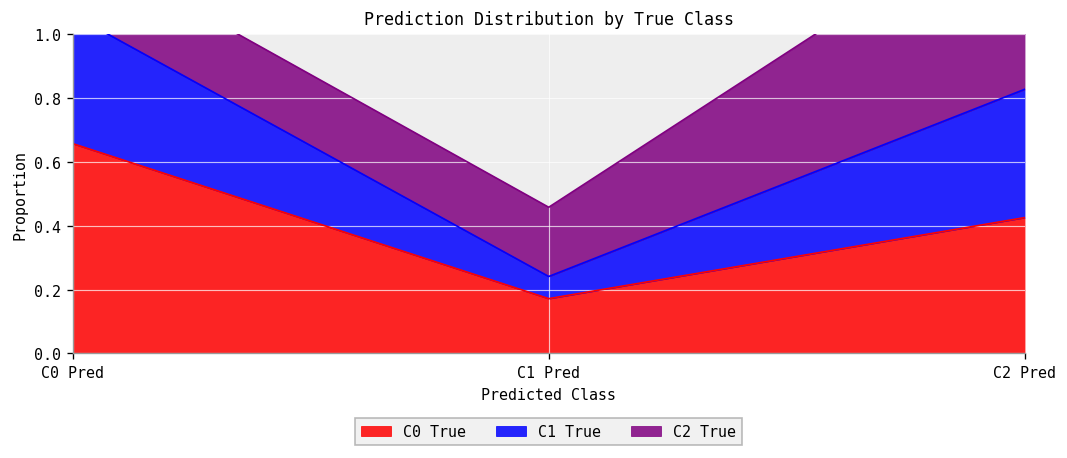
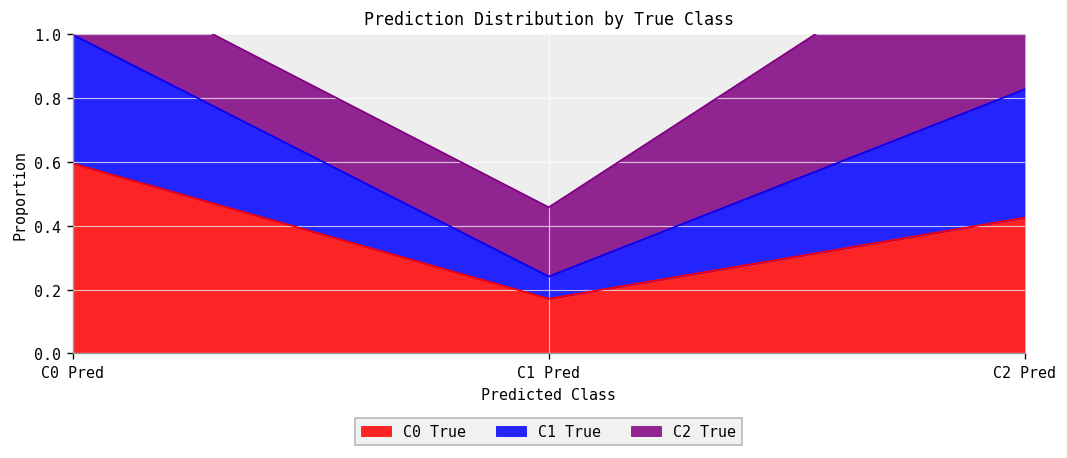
  {
    "C0 True": {
-     "C0 Pred": 0.66,
+     "C0 Pred": 0.59,
      "C1 Pred": 0.17,
      "C2 Pred": 0.43
    },
    "C1 True": {
      "C1 Pred": 0.07,
      "C2 Pred": 0.40
    },
    "C2 True": {
      "C1 Pred": 0.22
    }
  }
